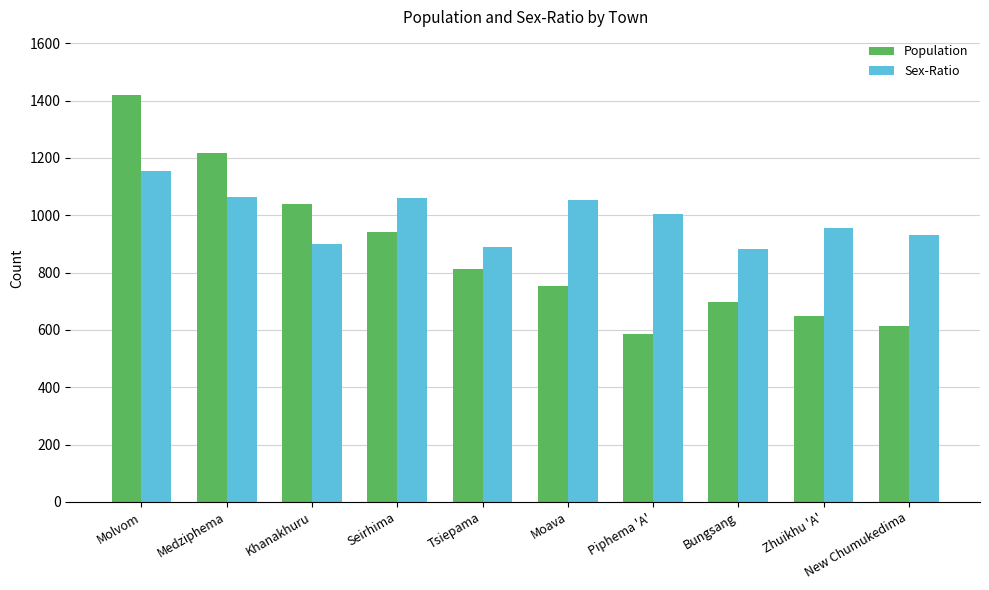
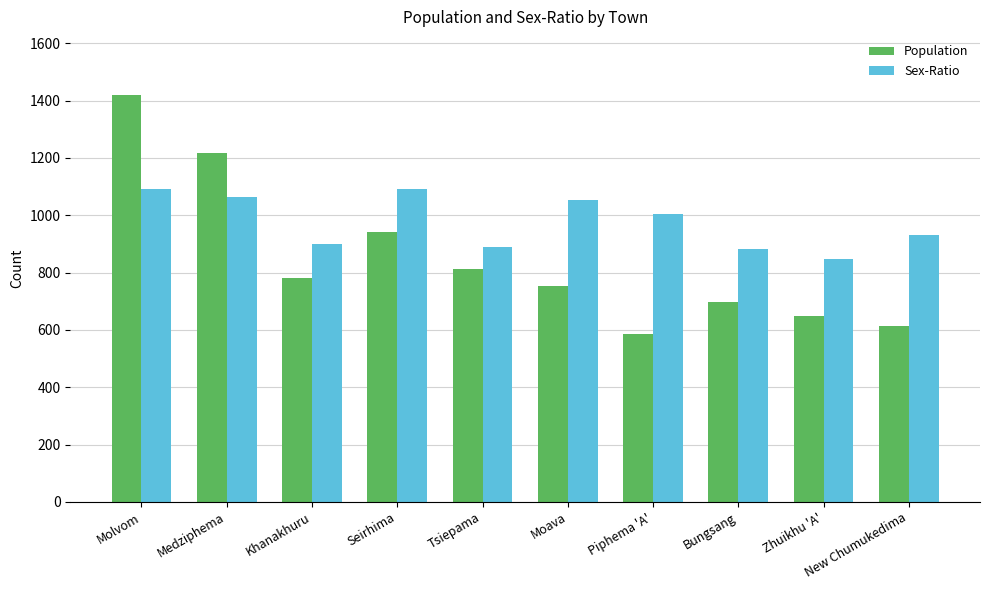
  {
    "Population": {
      "Molvom": 1420,
      "Medziphema": 1220,
-     "Khanakhuru": 1040,
+     "Khanakhuru": 780,
      "Seirhima": 940,
      "Tsiepama": 810,
      "Moava": 760,
      "Piphema 'A'": 590,
      "Bungsang": 700,
      "Zhuikhu 'A'": 650,
      "New Chumukedima": 610
    },
    "Sex-Ratio": {
-     "Molvom": 1160,
+     "Molvom": 1090,
      "Medziphema": 1060,
      "Khanakhuru": 900,
-     "Seirhima": 1060,
+     "Seirhima": 1090,
      "Tsiepama": 890,
      "Moava": 1050,
      "Piphema 'A'": 1000,
      "Bungsang": 880,
-     "Zhuikhu 'A'": 960,
+     "Zhuikhu 'A'": 850,
      "New Chumukedima": 930
    }
  }
